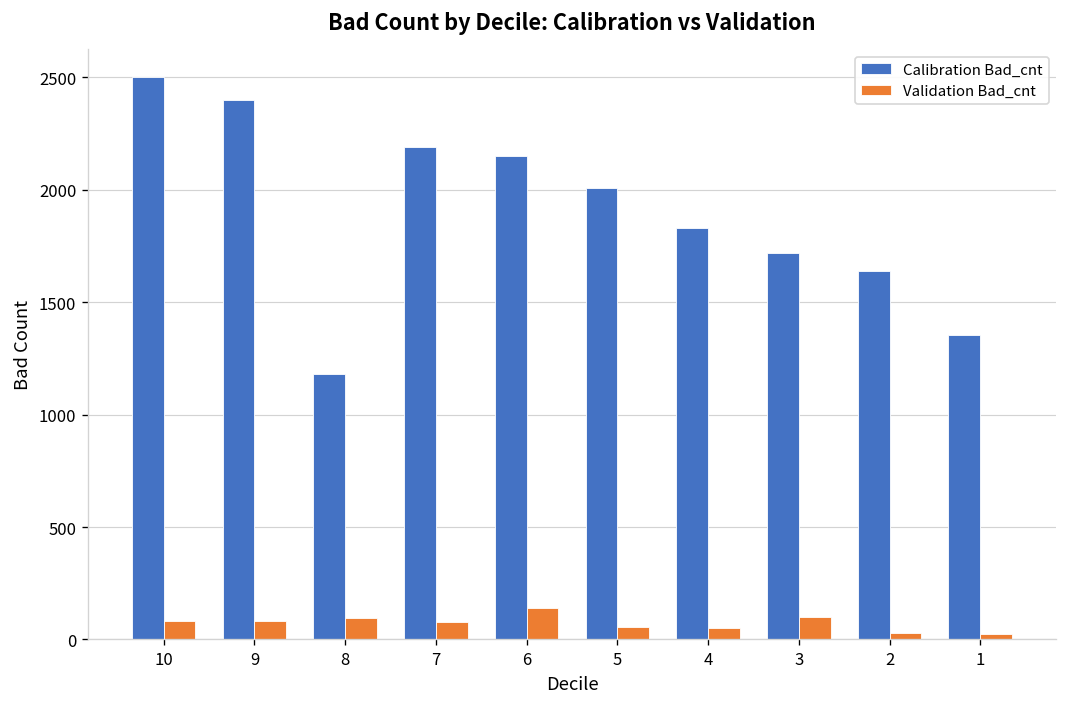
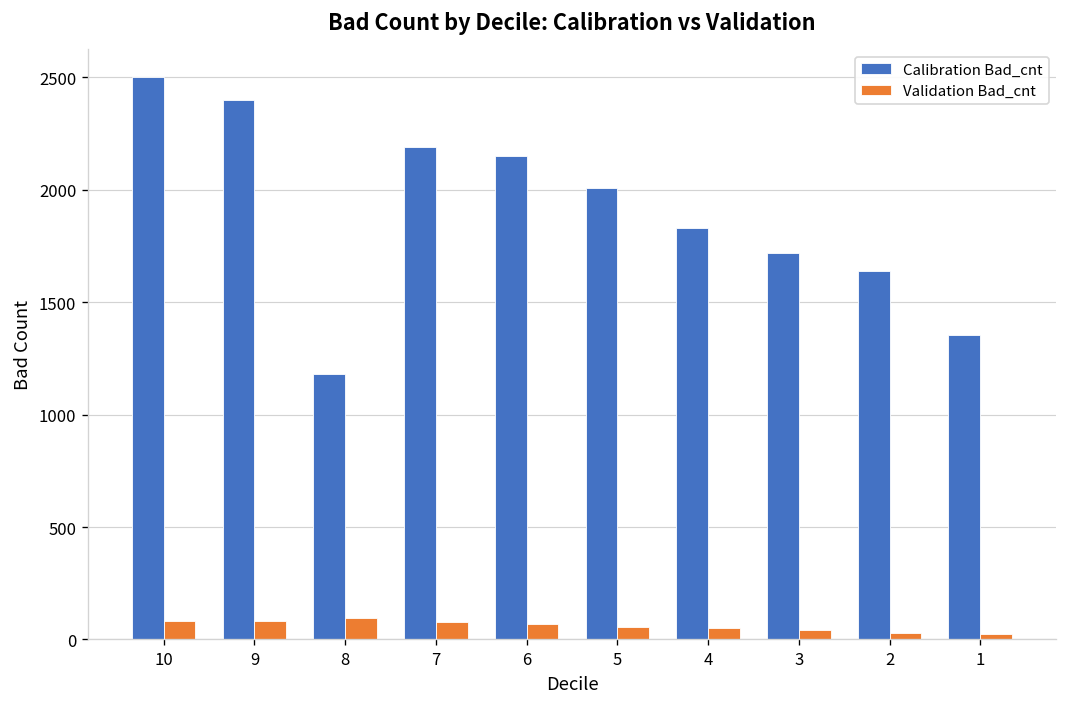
  {
    "Calibration Bad_cnt": {
      "10": 2500,
      "9": 2400,
      "8": 1180,
      "7": 2190,
      "6": 2150,
      "5": 2010,
      "4": 1830,
      "3": 1720,
      "2": 1640,
      "1": 1350
    },
    "Validation Bad_cnt": {
      "10": 80,
      "9": 80,
      "8": 100,
      "7": 80,
-     "6": 140,
+     "6": 70,
      "5": 60,
      "4": 50,
-     "3": 100,
+     "3": 40,
      "2": 30,
      "1": 20
    }
  }
